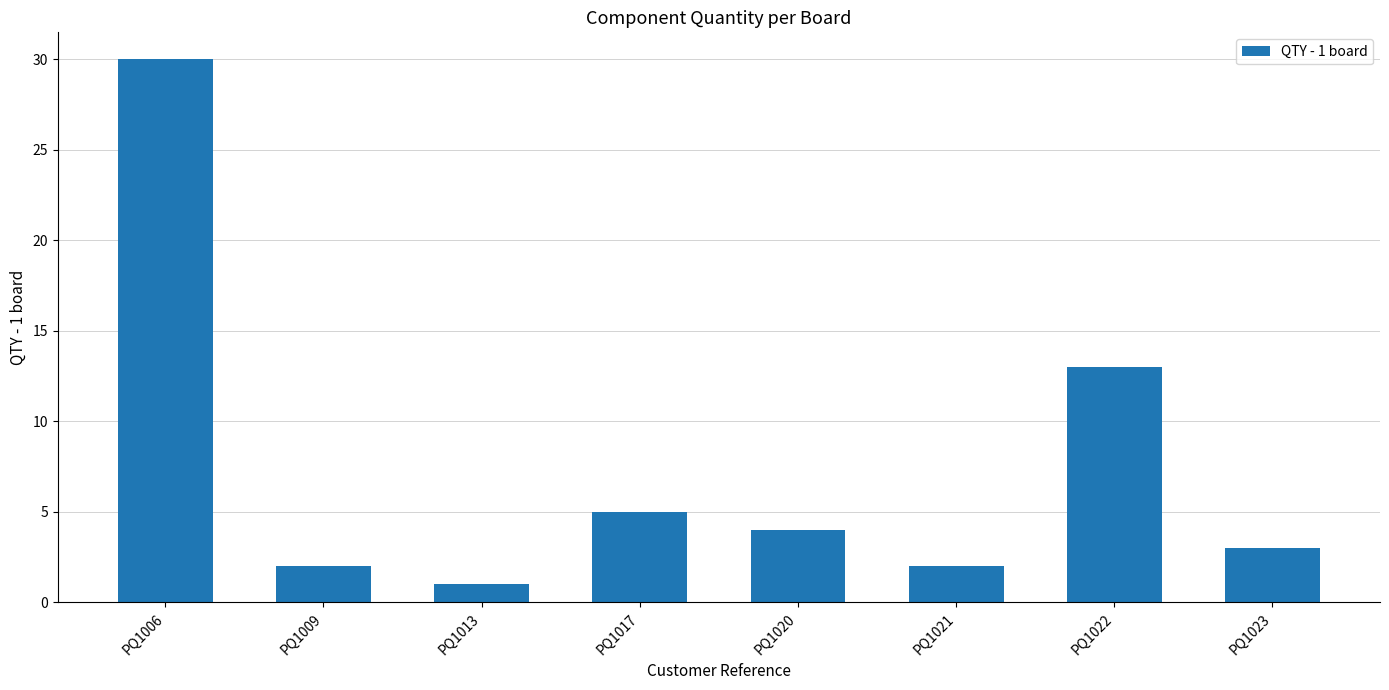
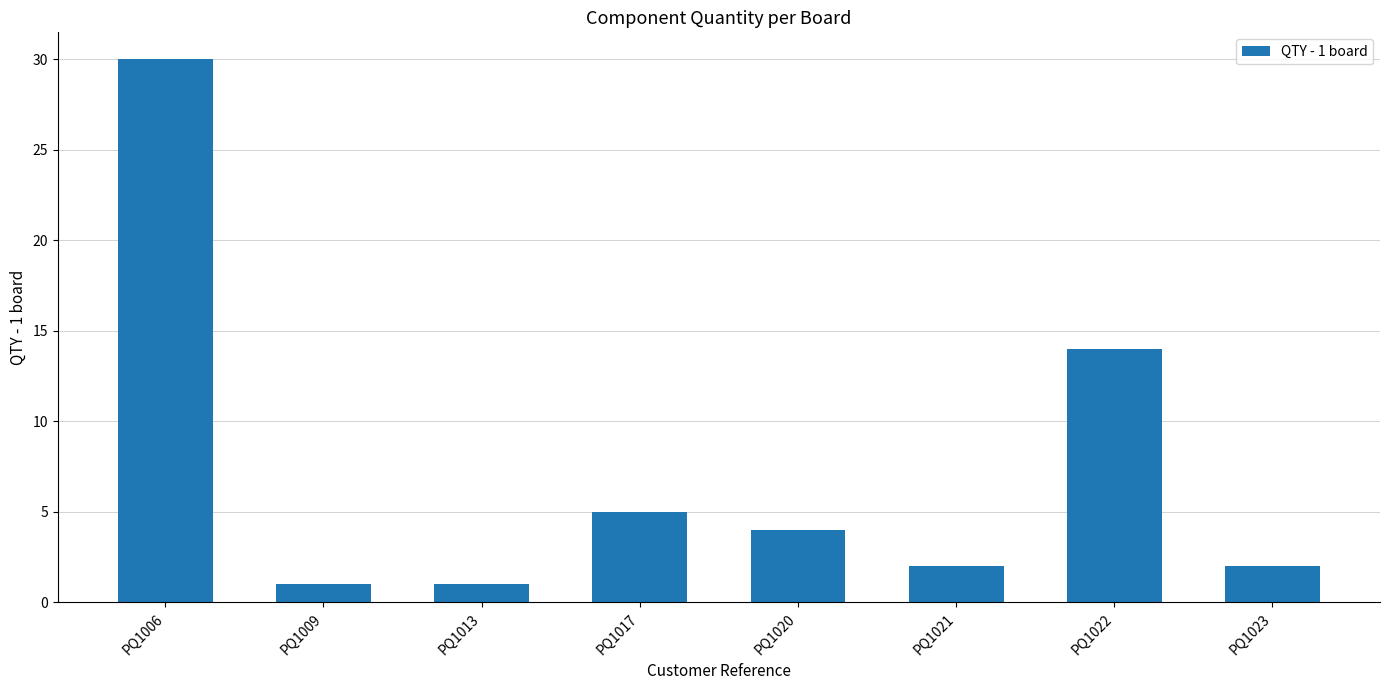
  {
    "PQ1006": 30,
-   "PQ1009": 2,
+   "PQ1009": 1,
    "PQ1013": 1,
    "PQ1017": 5,
    "PQ1020": 4,
    "PQ1021": 2,
-   "PQ1022": 13,
-   "PQ1023": 3
+   "PQ1022": 14,
+   "PQ1023": 2
  }
